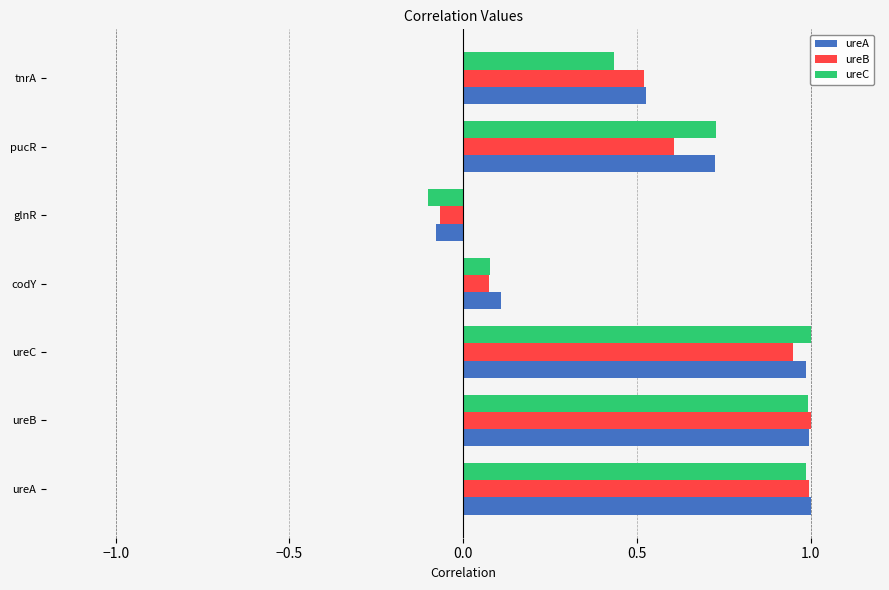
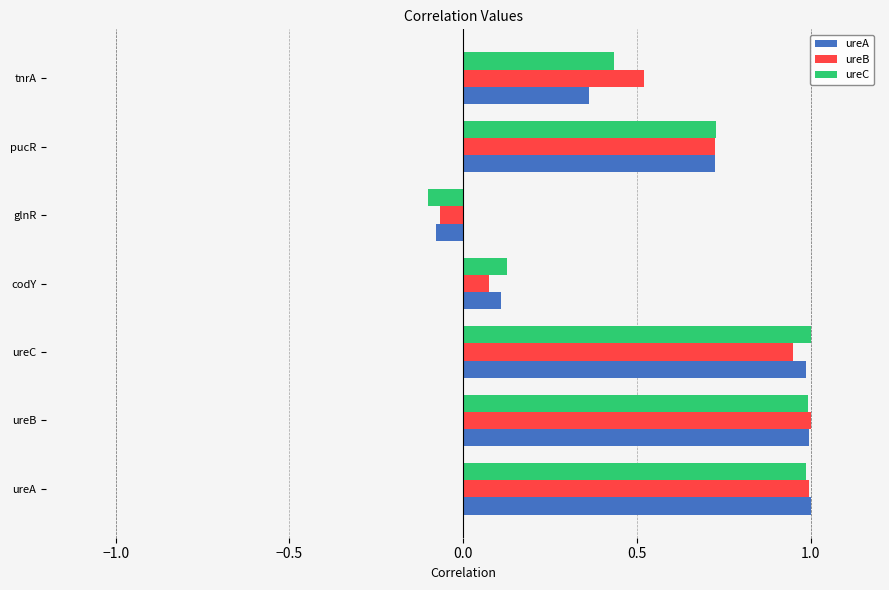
  {
    "ureA": {
-     "tnrA": 0.53,
+     "tnrA": 0.36,
      "pucR": 0.73,
      "glnR": -0.08,
      "codY": 0.11,
      "ureC": 0.99,
      "ureB": 1.00,
      "ureA": 1.00
    },
    "ureB": {
      "tnrA": 0.52,
-     "pucR": 0.61,
+     "pucR": 0.73,
      "glnR": -0.07,
      "codY": 0.07,
      "ureC": 0.95,
      "ureB": 1.00,
      "ureA": 1.00
    },
    "ureC": {
      "tnrA": 0.44,
      "pucR": 0.73,
      "glnR": -0.10,
-     "codY": 0.08,
+     "codY": 0.13,
      "ureC": 1.00,
      "ureB": 0.99,
      "ureA": 0.99
    }
  }
